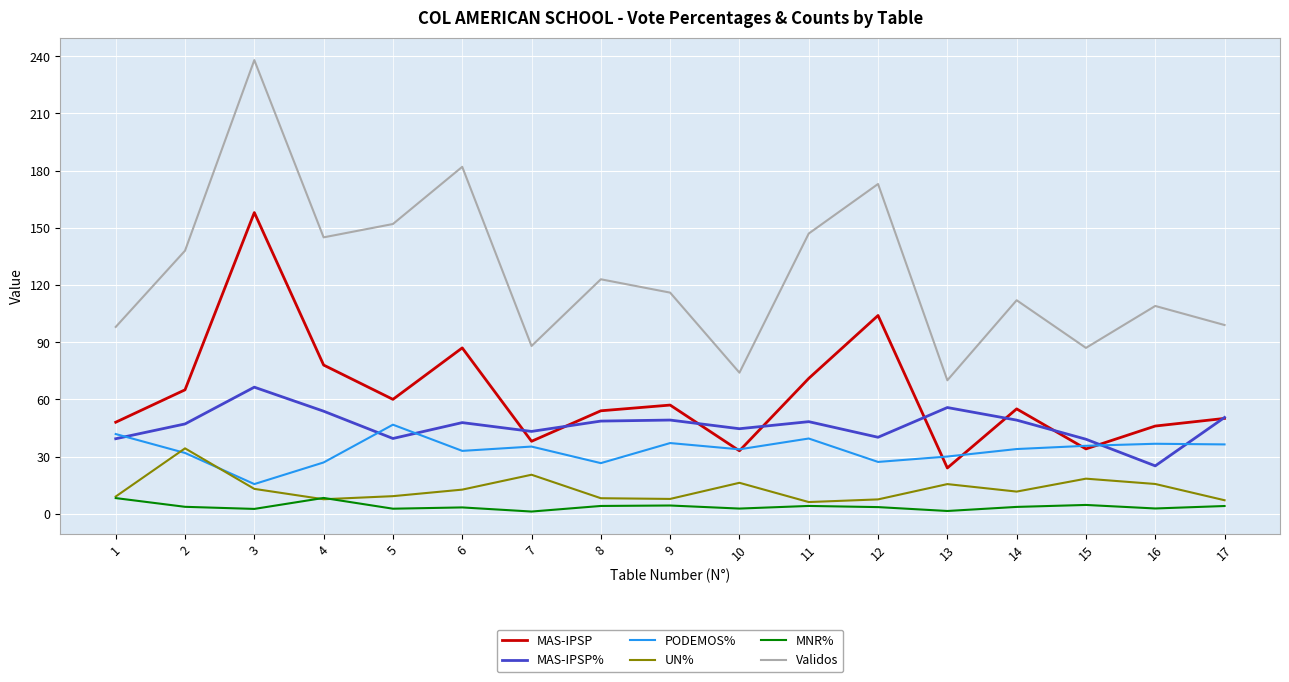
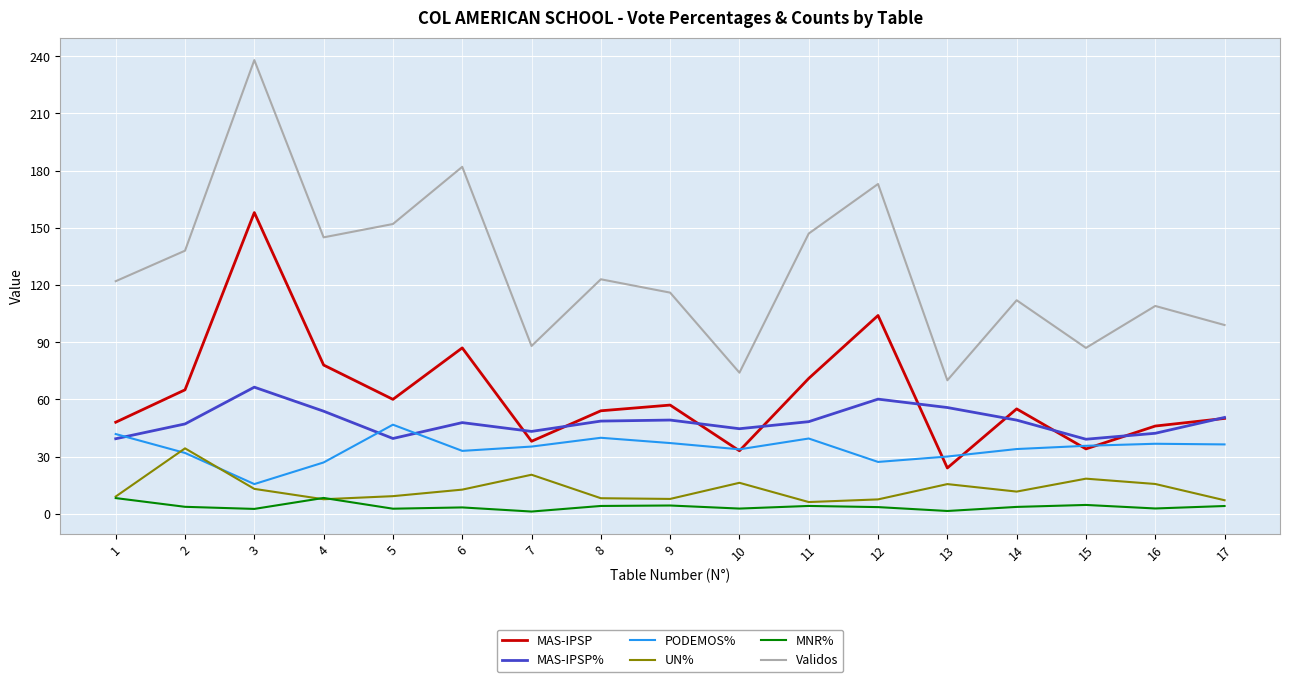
  {
    "MAS-IPSP": {
      "1": 48,
      "2": 65,
      "3": 158,
      "4": 78,
      "5": 60,
      "6": 87,
      "7": 38,
      "8": 54,
      "9": 57,
      "11": 71,
      "12": 104,
      "13": 24,
      "14": 55,
      "15": 34,
      "16": 46
    },
    "MAS-IPSP%": {
      "1": 39,
      "2": 47,
      "3": 66,
      "4": 54,
      "5": 39,
      "6": 48,
      "7": 43,
      "8": 49,
      "9": 49,
      "10": 45,
      "11": 48,
-     "12": 40,
+     "12": 60,
      "13": 56,
      "14": 49,
      "15": 39,
-     "16": 25
+     "16": 42
    },
    "PODEMOS%": {
      "1": 42,
      "2": 32,
      "3": 16,
      "4": 27,
      "5": 47,
      "6": 33,
      "7": 35,
-     "8": 27,
+     "8": 40,
      "9": 37,
      "11": 39,
      "12": 27,
      "13": 30,
      "14": 34,
      "15": 36,
      "16": 37,
      "17": 36
    },
    "UN%": {
      "2": 34,
      "3": 13,
      "5": 9,
      "6": 13,
      "7": 20,
      "8": 8,
      "9": 8,
      "10": 16,
      "11": 6,
      "12": 8,
      "13": 16,
      "14": 12,
      "15": 18,
      "16": 16,
      "17": 7
    },
    "MNR%": {
      "2": 4,
      "3": 3,
      "5": 3,
      "6": 3,
      "7": 1,
      "8": 4,
      "9": 4,
      "10": 3,
      "11": 4,
      "12": 3,
      "13": 1,
      "14": 4,
      "15": 5,
      "16": 3,
      "17": 4
    },
    "Validos": {
-     "1": 98,
+     "1": 122,
      "2": 138,
      "3": 238,
      "4": 145,
      "5": 152,
      "6": 182,
      "7": 88,
      "8": 123,
      "9": 116,
      "10": 74,
      "11": 147,
      "12": 173,
      "13": 70,
      "14": 112,
      "15": 87,
      "16": 109,
      "17": 99
    }
  }
